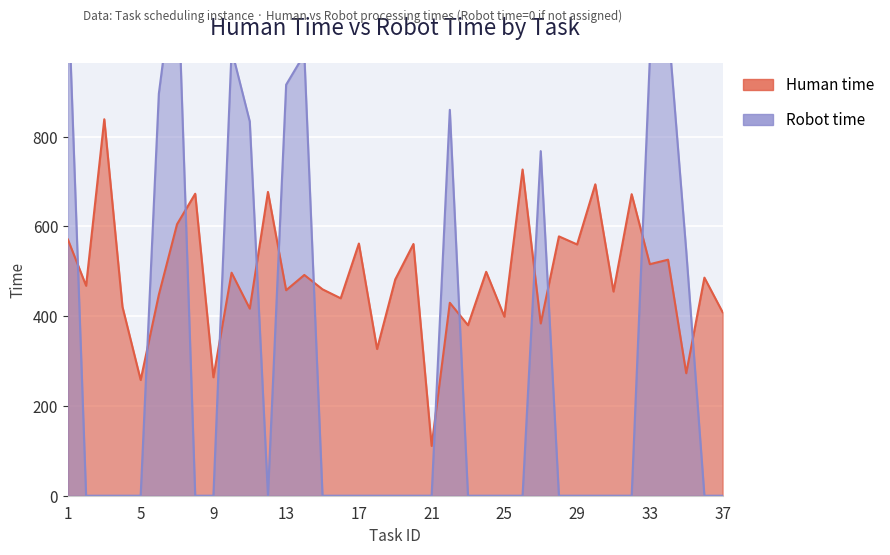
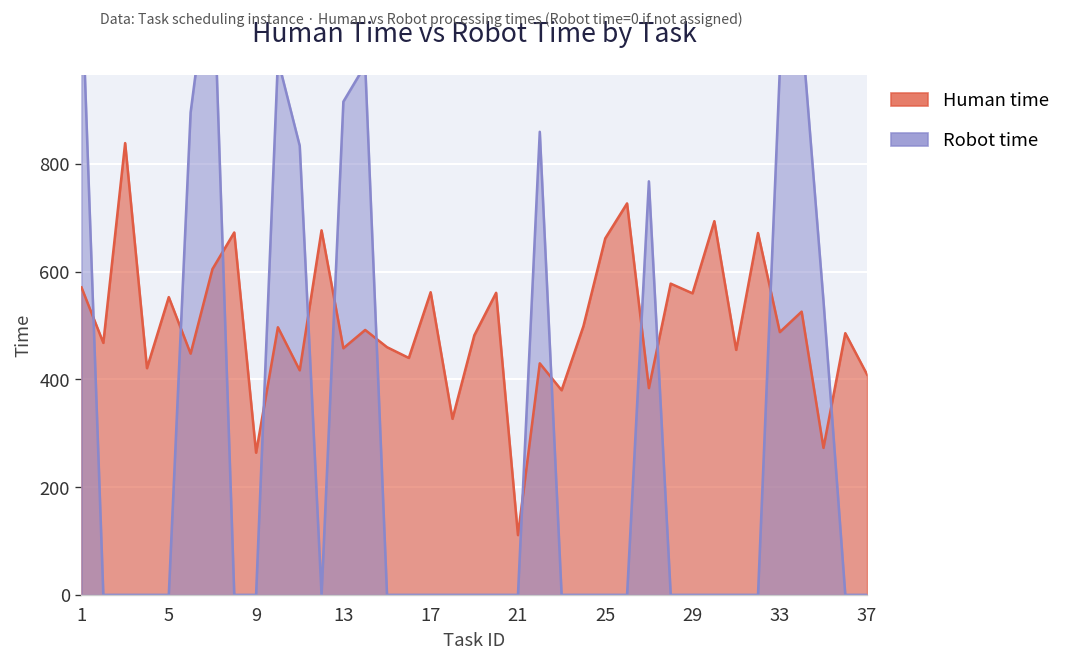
  {
    "Human time": {
      "1": 570,
-     "5": 260,
+     "5": 550,
      "9": 260,
      "13": 460,
      "17": 560,
      "21": 110,
-     "25": 400,
+     "25": 660,
      "29": 560,
-     "33": 520,
+     "33": 490,
      "37": 410
    },
    "Robot time": {
      "5": 0,
      "9": 0,
      "13": 920,
      "17": 0,
      "21": 0,
      "25": 0,
      "29": 0,
      "37": 0
    }
  }
